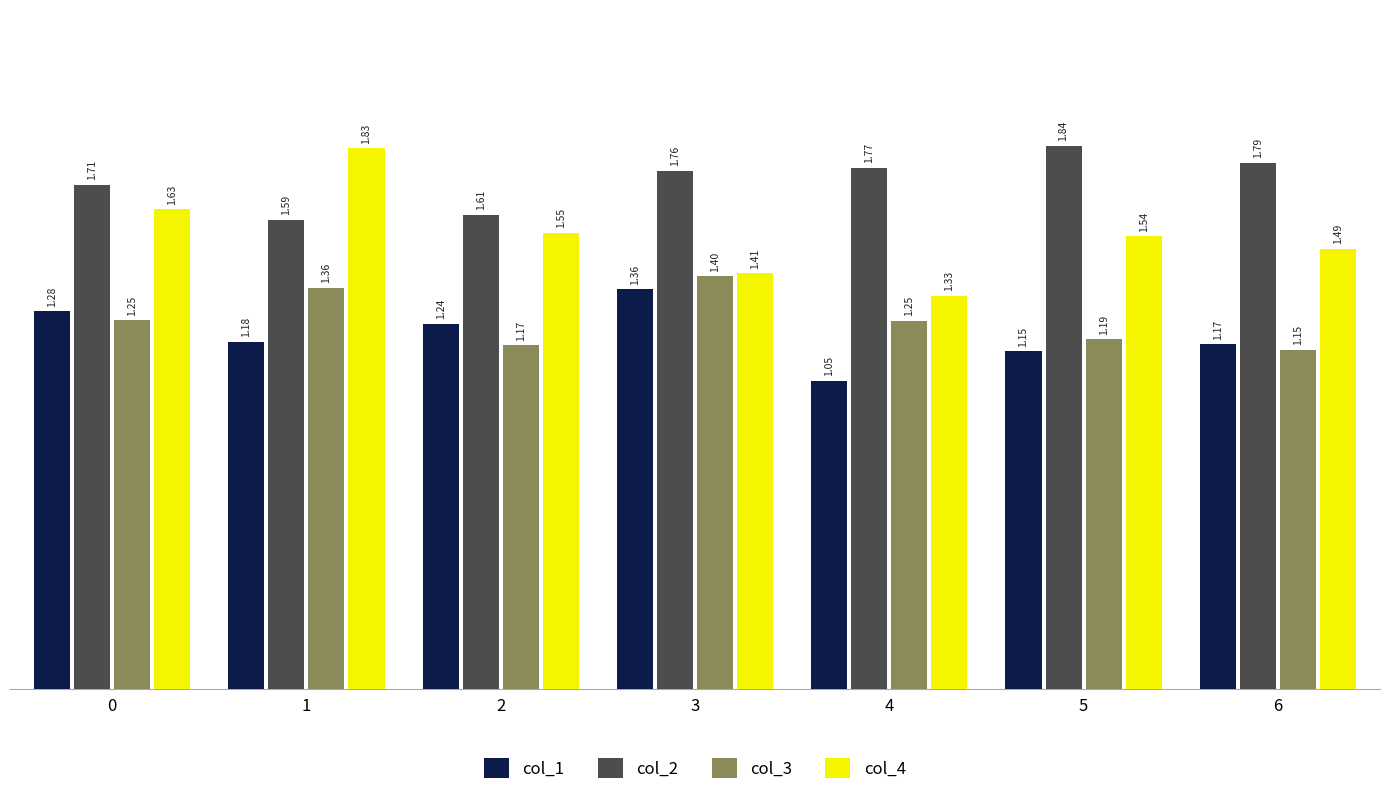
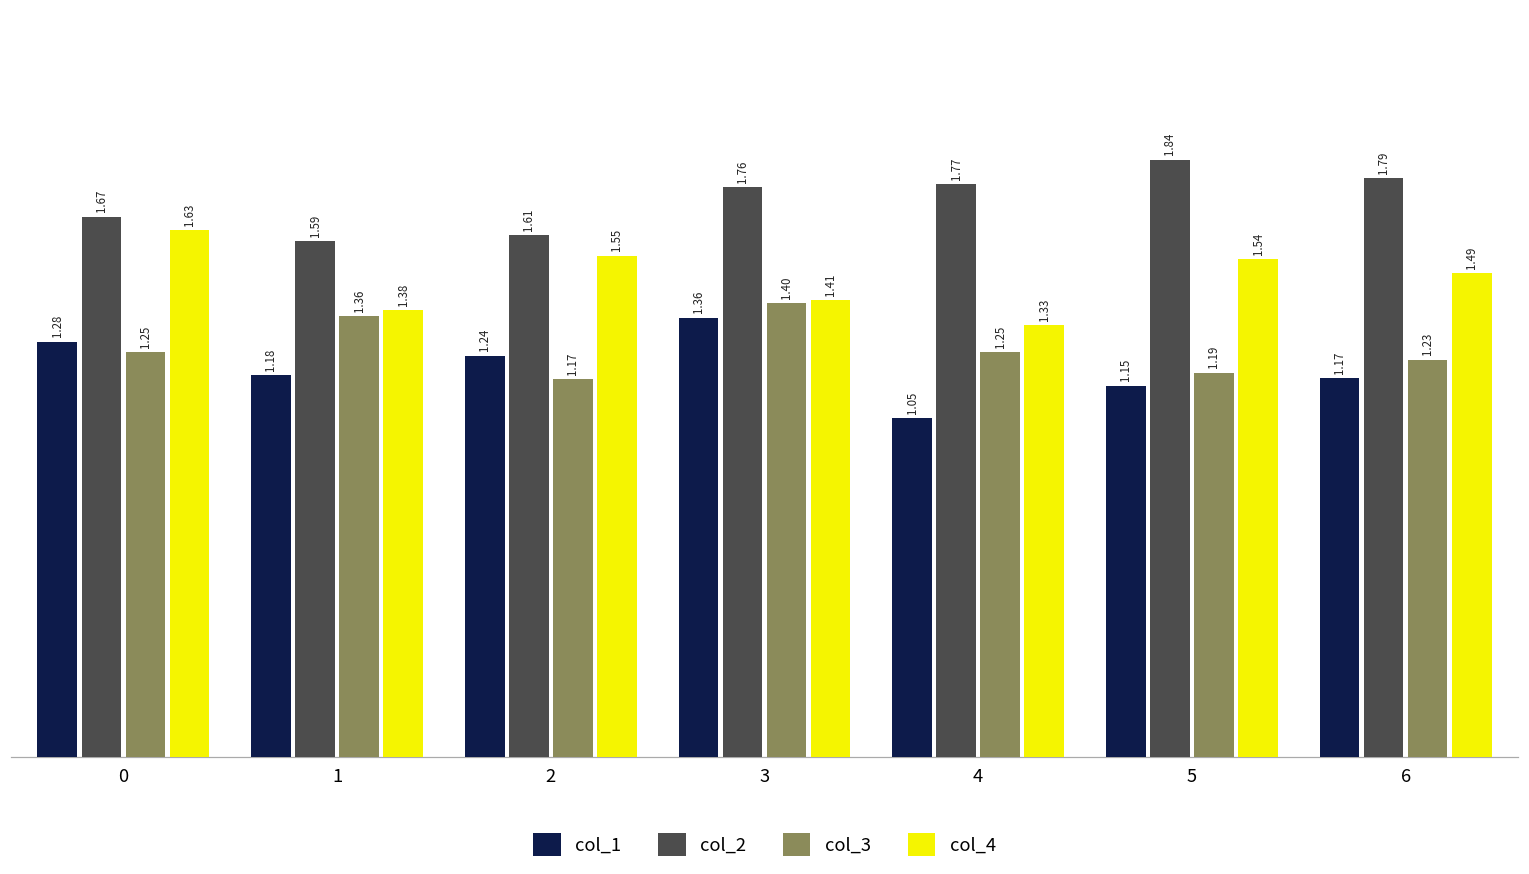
  {
    "col_1": {
      "0": 1.28,
      "1": 1.18,
      "2": 1.24,
      "3": 1.36,
      "4": 1.05,
      "5": 1.15,
      "6": 1.17
    },
    "col_2": {
-     "0": 1.71,
+     "0": 1.67,
      "1": 1.59,
      "2": 1.61,
      "3": 1.76,
      "4": 1.77,
      "5": 1.84,
      "6": 1.79
    },
    "col_3": {
      "0": 1.25,
      "1": 1.36,
      "2": 1.17,
      "3": 1.40,
      "4": 1.25,
      "5": 1.19,
-     "6": 1.15
+     "6": 1.23
    },
    "col_4": {
      "0": 1.63,
-     "1": 1.83,
+     "1": 1.38,
      "2": 1.55,
      "3": 1.41,
      "4": 1.33,
      "5": 1.54,
      "6": 1.49
    }
  }
